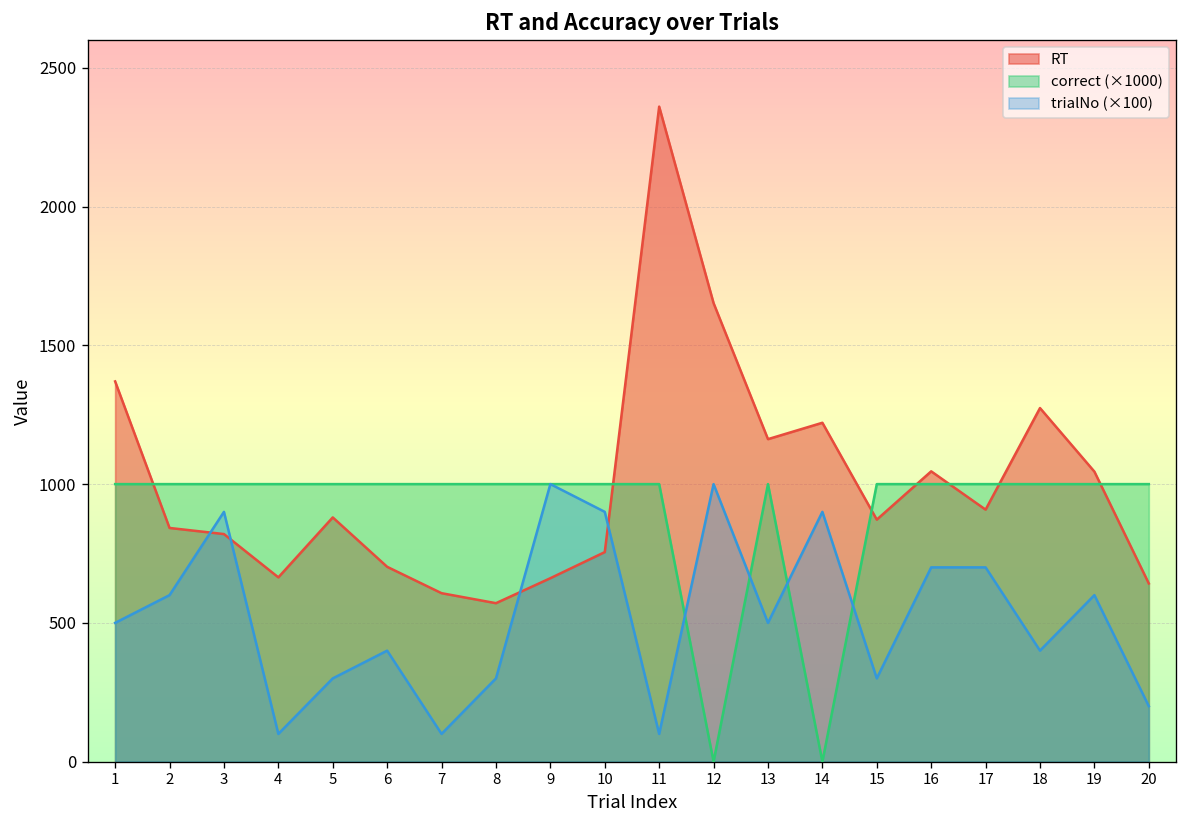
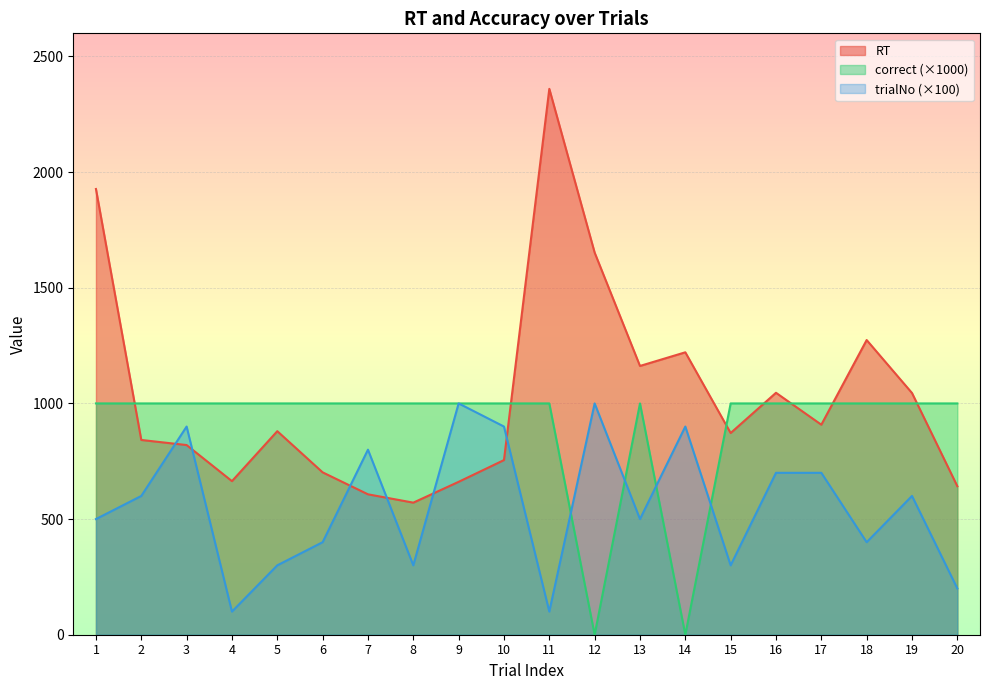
  {
    "RT": {
-     "1": 1370,
+     "1": 1930,
      "2": 840,
      "3": 820,
      "4": 660,
      "5": 880,
      "6": 700,
      "7": 610,
      "8": 570,
      "9": 660,
      "10": 760,
      "11": 2360,
      "12": 1650,
      "13": 1160,
      "14": 1220,
      "15": 870,
      "16": 1050,
      "17": 910,
      "18": 1270,
      "19": 1050,
      "20": 640
    },
    "correct (×1000)": {
      "1": 1000,
      "2": 1000,
      "3": 1000,
      "4": 1000,
      "5": 1000,
      "6": 1000,
      "7": 1000,
      "8": 1000,
      "10": 1000,
      "11": 1000,
      "12": 0,
      "13": 1000,
      "14": 0,
      "15": 1000,
      "16": 1000,
      "17": 1000,
      "18": 1000,
      "19": 1000,
      "20": 1000
    },
    "trialNo (×100)": {
      "1": 500,
      "2": 600,
      "3": 900,
      "4": 100,
      "5": 300,
      "6": 400,
-     "7": 100,
+     "7": 800,
      "8": 300,
      "10": 900,
      "11": 100,
      "12": 1000,
      "13": 500,
      "14": 900,
      "15": 300,
      "16": 700,
      "17": 700,
      "18": 400,
      "19": 600,
      "20": 200
    }
  }
